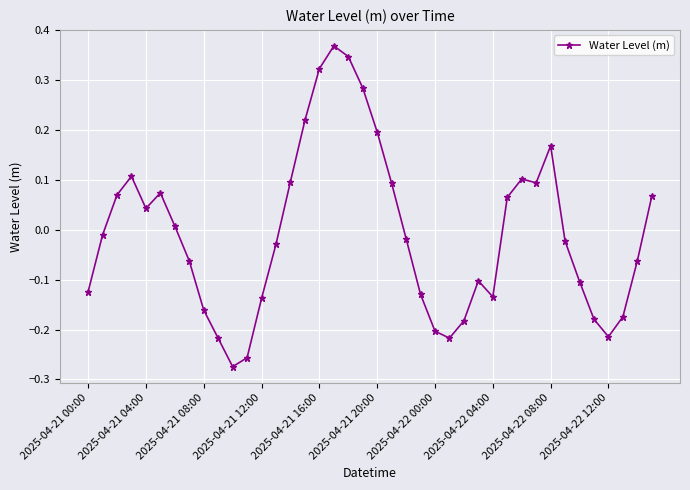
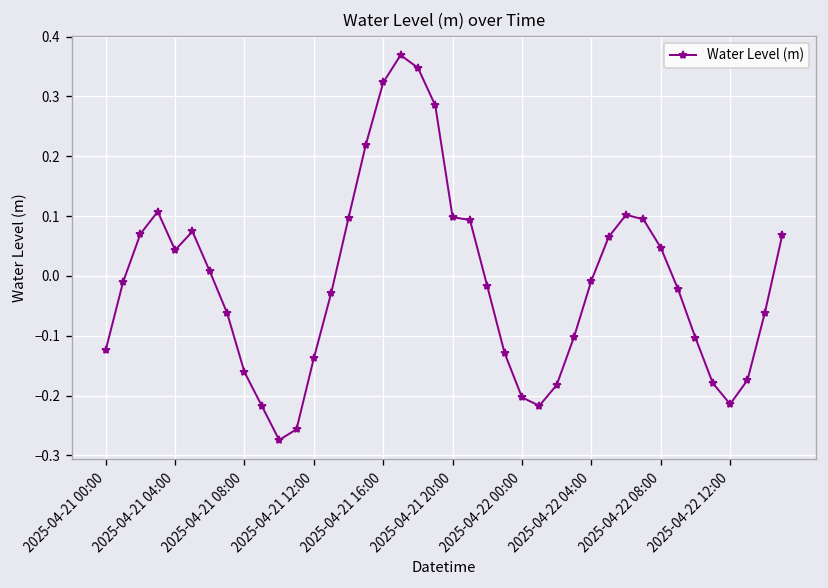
  {
    "2025-04-21 00:00": -0.12,
    "2025-04-21 04:00": 0.04,
    "2025-04-21 08:00": -0.16,
    "2025-04-21 12:00": -0.14,
    "2025-04-21 16:00": 0.32,
-   "2025-04-21 20:00": 0.20,
+   "2025-04-21 20:00": 0.10,
    "2025-04-22 00:00": -0.20,
-   "2025-04-22 04:00": -0.13,
-   "2025-04-22 08:00": 0.17,
+   "2025-04-22 04:00": -0.01,
+   "2025-04-22 08:00": 0.05,
    "2025-04-22 12:00": -0.21
  }
